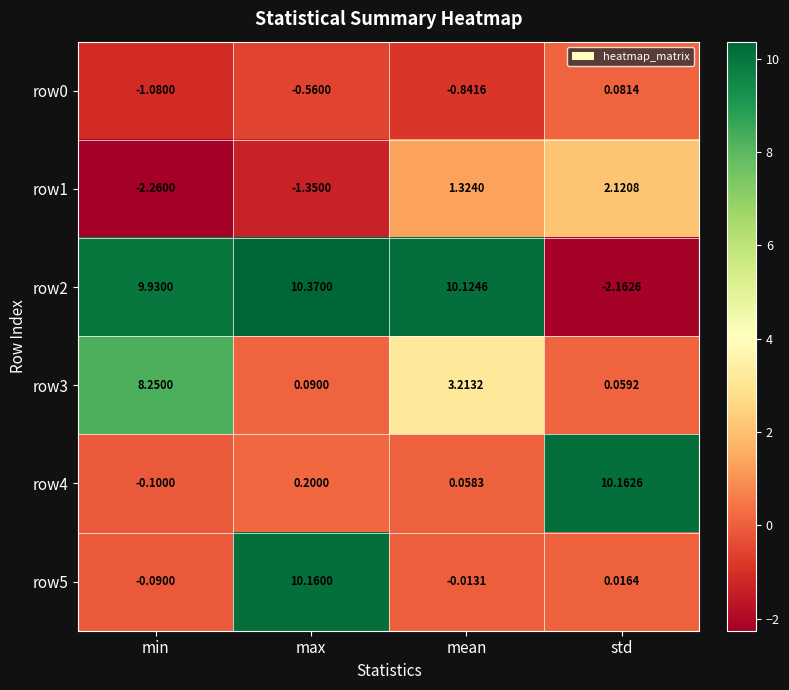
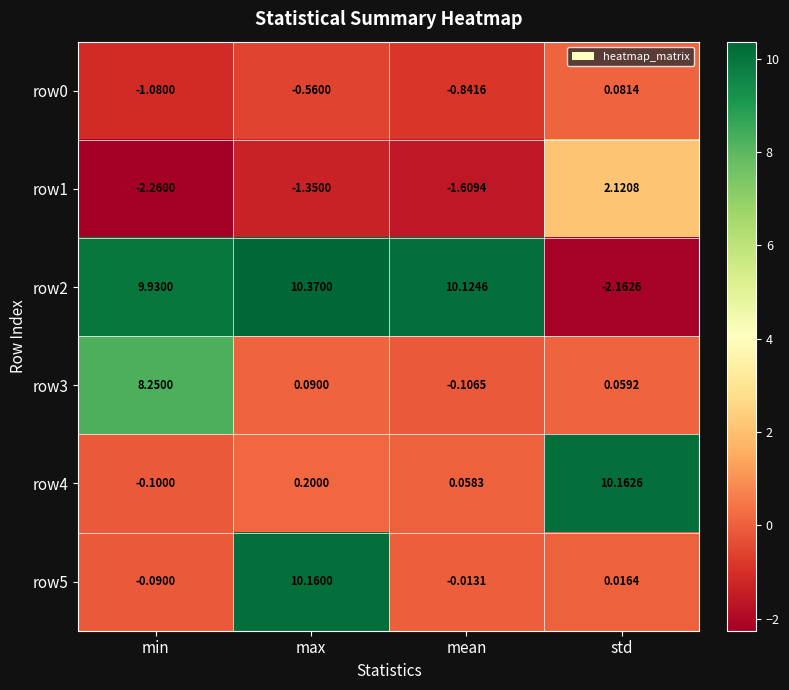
  {
    "row0": {
      "min": -1.0800,
      "max": -0.5600,
      "mean": -0.8416,
      "std": 0.0814
    },
    "row1": {
      "min": -2.2600,
      "max": -1.3500,
-     "mean": 1.3240,
+     "mean": -1.6094,
      "std": 2.1208
    },
    "row2": {
      "min": 9.9300,
      "max": 10.3700,
      "mean": 10.1246,
      "std": -2.1626
    },
    "row3": {
      "min": 8.2500,
      "max": 0.0900,
-     "mean": 3.2132,
+     "mean": -0.1065,
      "std": 0.0592
    },
    "row4": {
      "min": -0.1000,
      "max": 0.2000,
      "mean": 0.0583,
      "std": 10.1626
    },
    "row5": {
      "min": -0.0900,
      "max": 10.1600,
      "mean": -0.0131,
      "std": 0.0164
    }
  }
